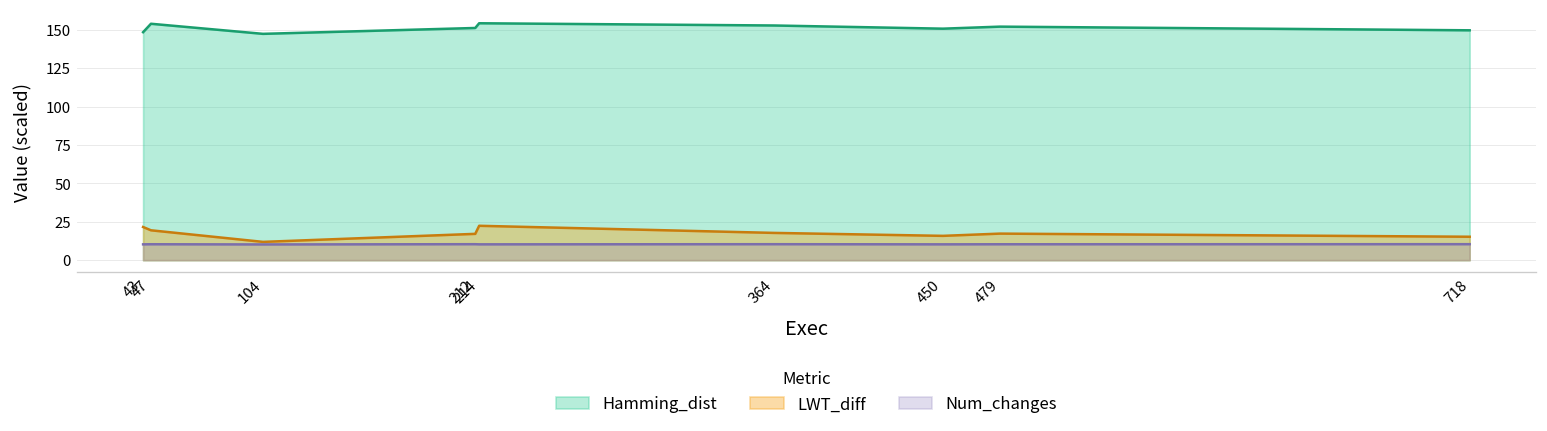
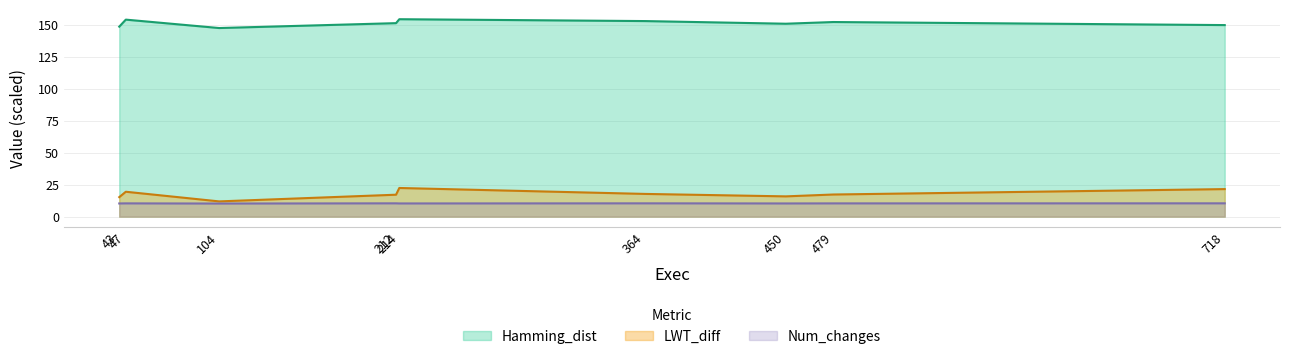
  {
    "Hamming_dist": {
      "43": 149,
      "47": 154,
      "104": 147,
      "212": 151,
      "214": 154,
      "364": 153,
      "450": 151,
      "479": 152,
      "718": 150
    },
    "LWT_diff": {
-     "43": 22,
+     "43": 15,
      "47": 19,
      "212": 17,
      "214": 22,
      "364": 18,
      "450": 16,
      "479": 17,
-     "718": 15
+     "718": 22
    },
    "Num_changes": {
      "43": 10,
      "47": 10,
      "212": 10,
      "214": 10,
      "364": 10,
      "450": 10,
      "479": 10,
      "718": 10
    }
  }
